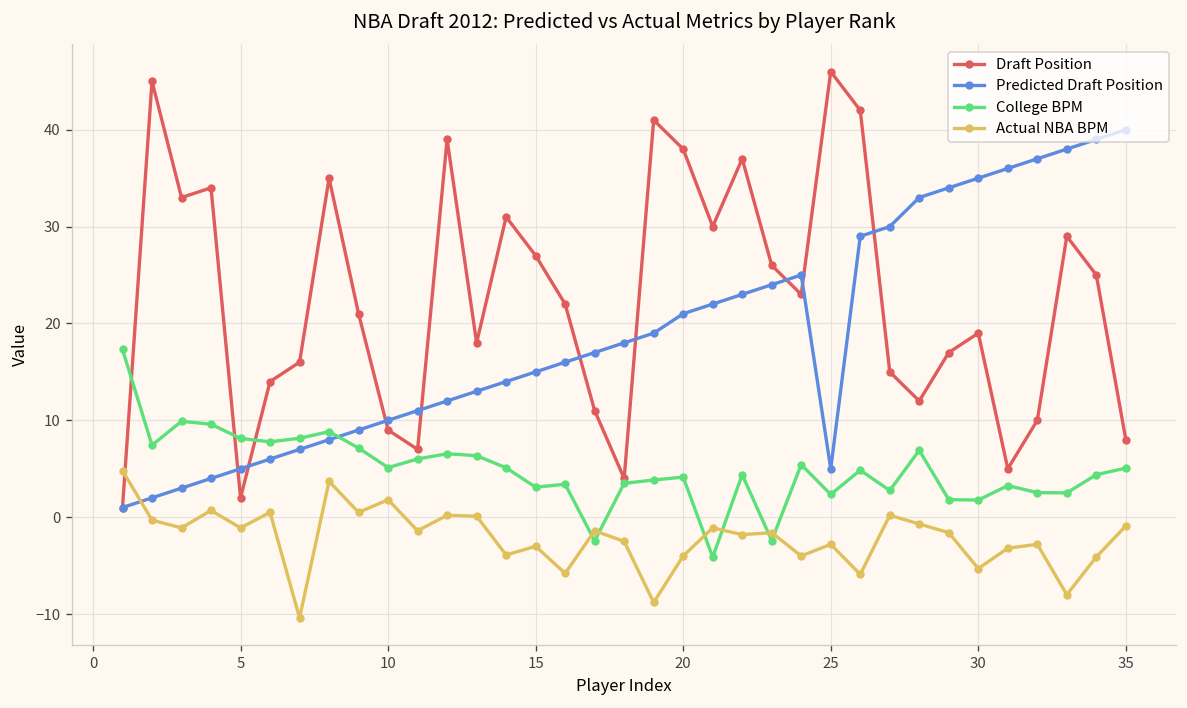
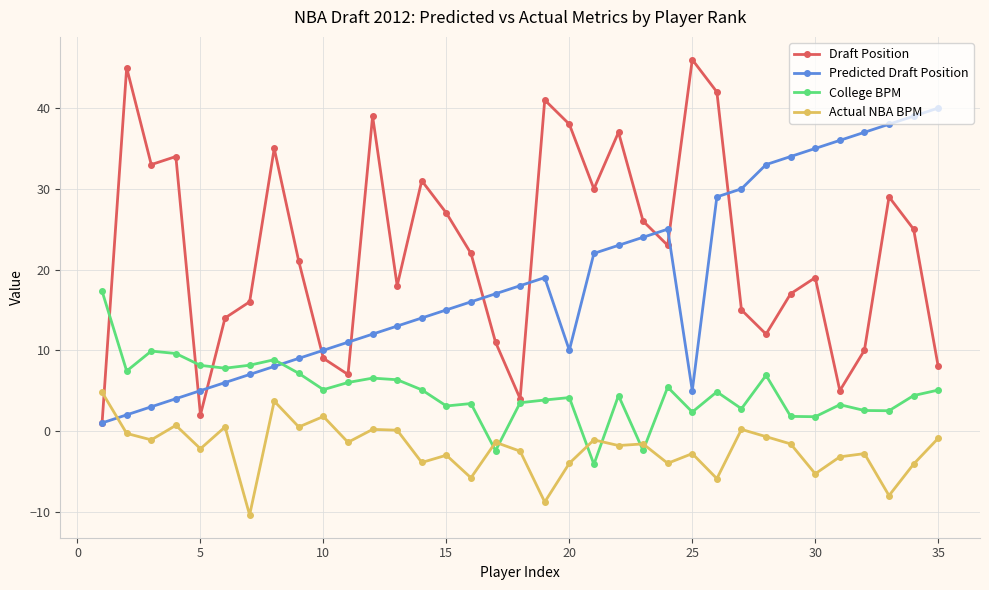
  {
    "Draft Position": {
      "5": 2,
      "10": 9,
      "15": 27,
      "20": 38,
      "25": 46,
      "30": 19,
      "35": 8
    },
    "Predicted Draft Position": {
      "5": 5,
      "10": 10,
      "15": 15,
-     "20": 21,
+     "20": 10,
      "25": 5,
      "30": 35
    },
    "College BPM": {
      "5": 8,
      "10": 5,
      "15": 3,
      "20": 4,
      "25": 2,
      "30": 2,
      "35": 5
    },
    "Actual NBA BPM": {
-     "5": -1,
+     "5": -2,
      "10": 2,
      "15": -3,
      "20": -4,
      "25": -3,
      "30": -5,
      "35": -1
    }
  }
